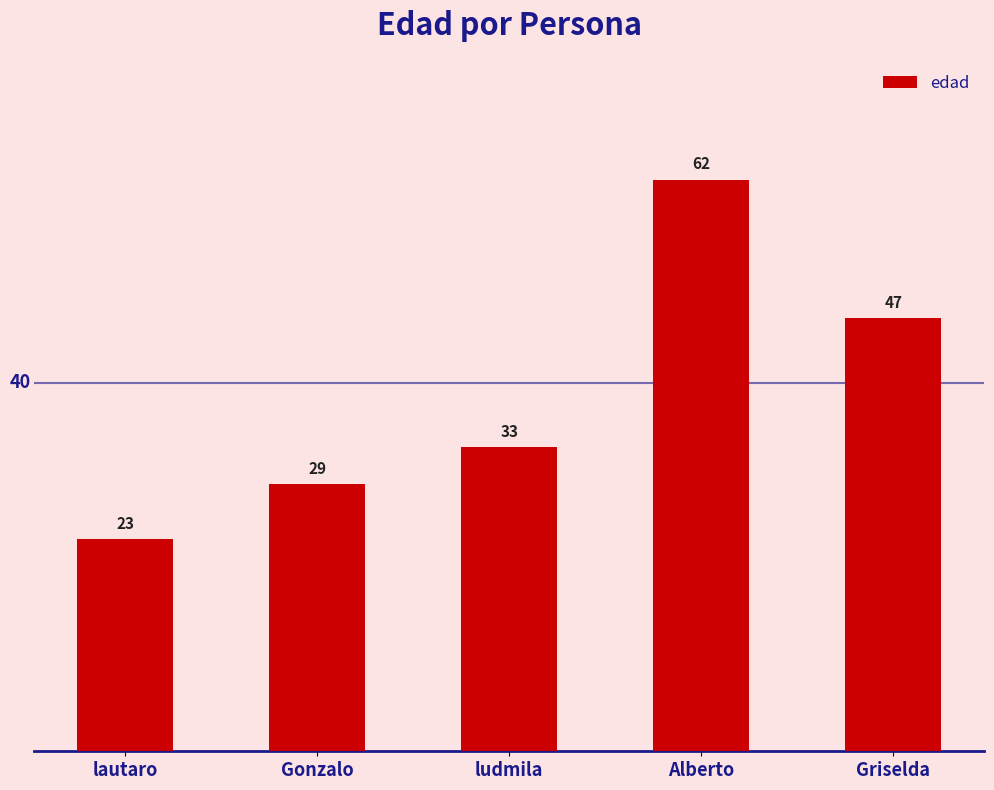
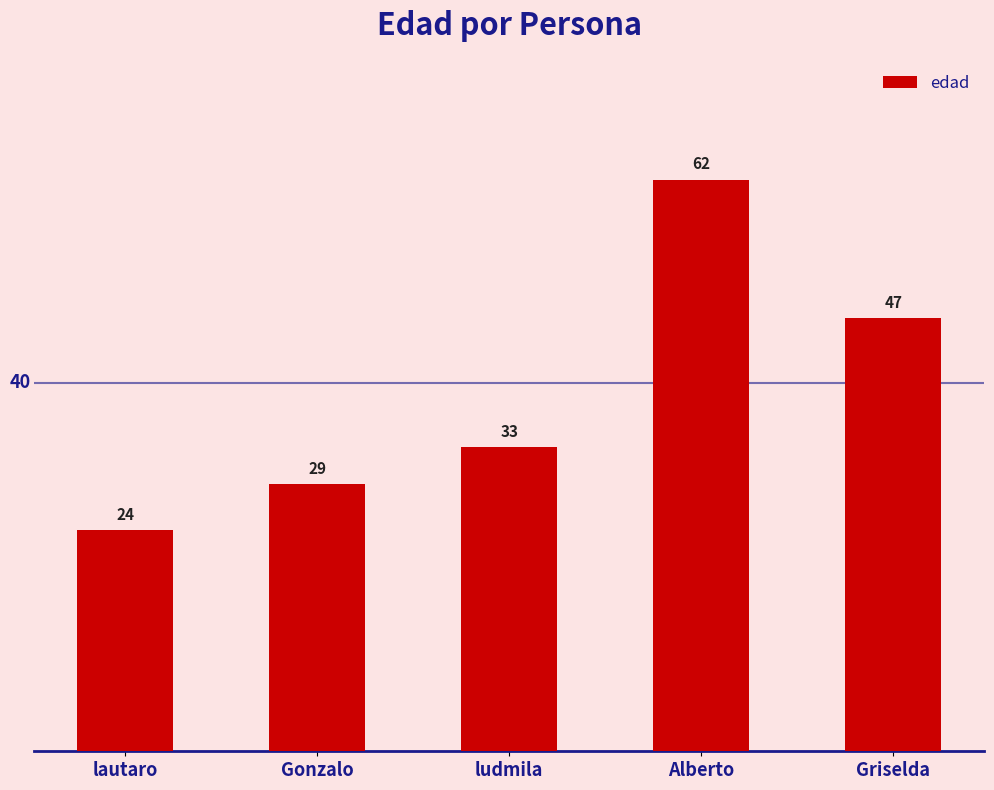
  {
-   "lautaro": 23,
+   "lautaro": 24,
    "Gonzalo": 29,
    "ludmila": 33,
    "Alberto": 62,
    "Griselda": 47
  }
